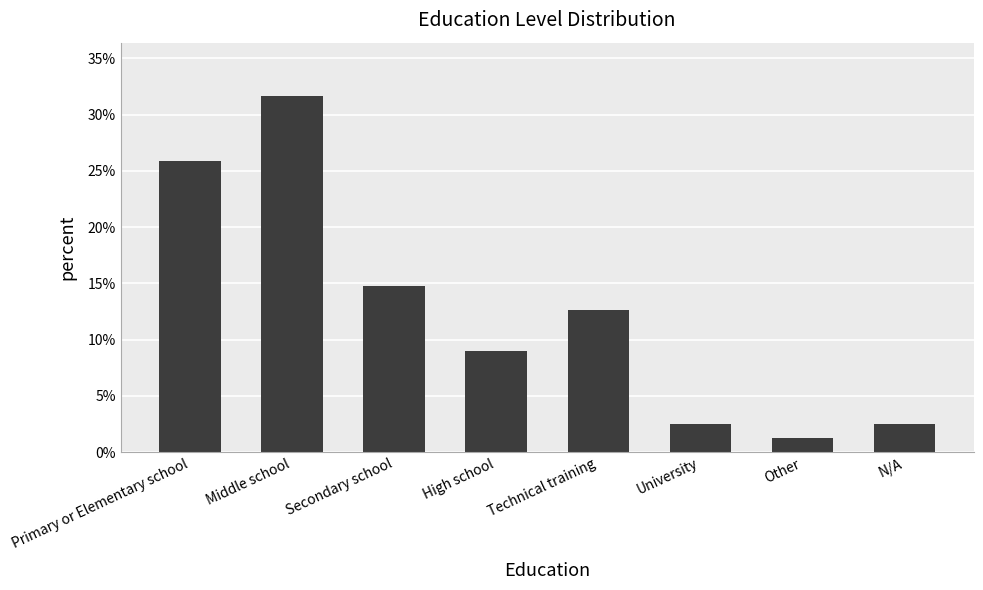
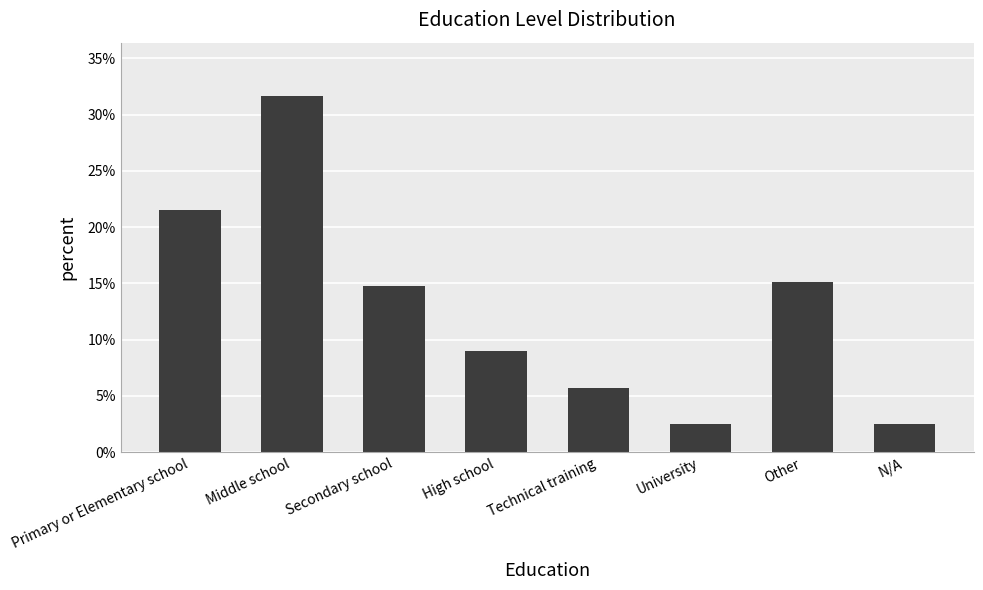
  {
-   "Primary or Elementary school": "25.9%",
+   "Primary or Elementary school": "21.5%",
    "Middle school": "31.7%",
    "Secondary school": "14.8%",
    "High school": "9.0%",
-   "Technical training": "12.7%",
+   "Technical training": "5.7%",
    "University": "2.5%",
-   "Other": "1.3%",
+   "Other": "15.2%",
    "N/A": "2.5%"
  }
